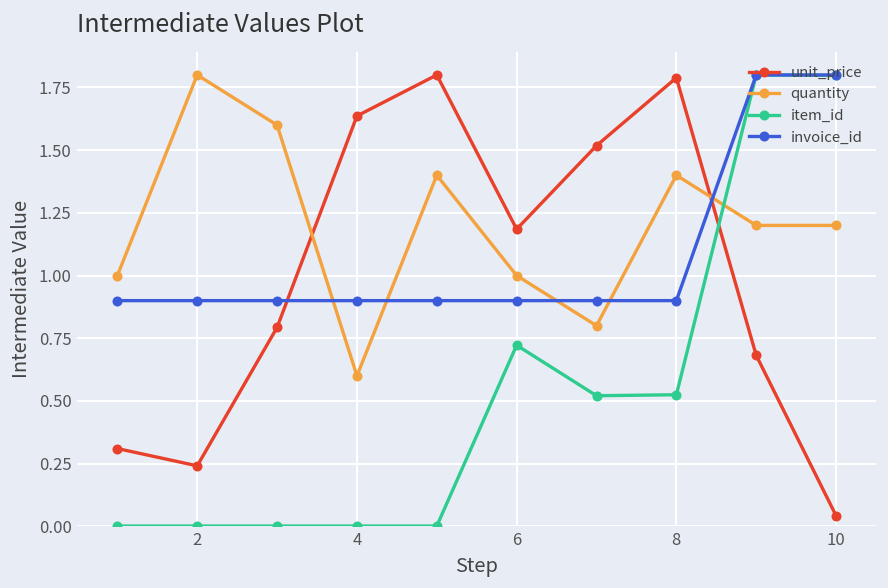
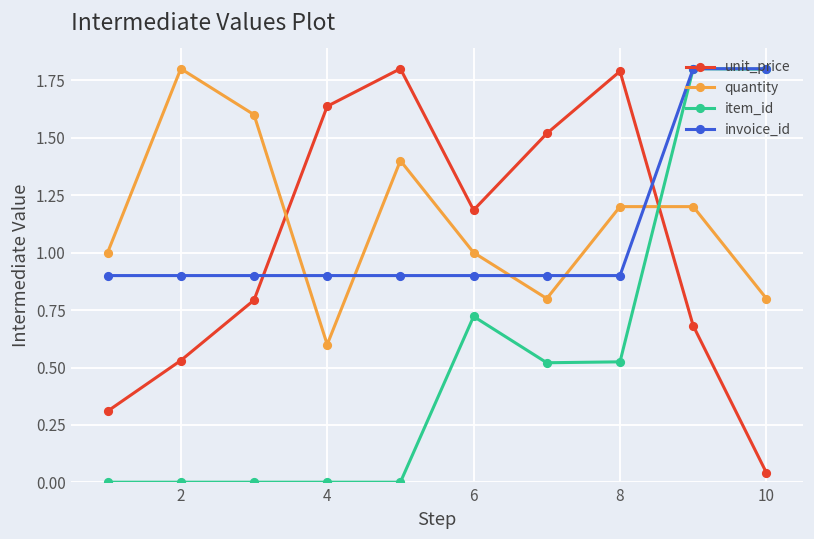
  {
    "unit_price": {
-     "2": 0.24,
+     "2": 0.53,
      "4": 1.64,
      "6": 1.18,
      "8": 1.79,
      "10": 0.04
    },
    "quantity": {
      "2": 1.80,
      "4": 0.60,
      "6": 1.00,
-     "8": 1.40,
-     "10": 1.20
+     "8": 1.20,
+     "10": 0.80
    },
    "item_id": {
      "2": 0.00,
      "4": 0.00,
      "6": 0.72,
      "8": 0.52
    },
    "invoice_id": {
      "2": 0.90,
      "4": 0.90,
      "6": 0.90,
      "8": 0.90
    }
  }
